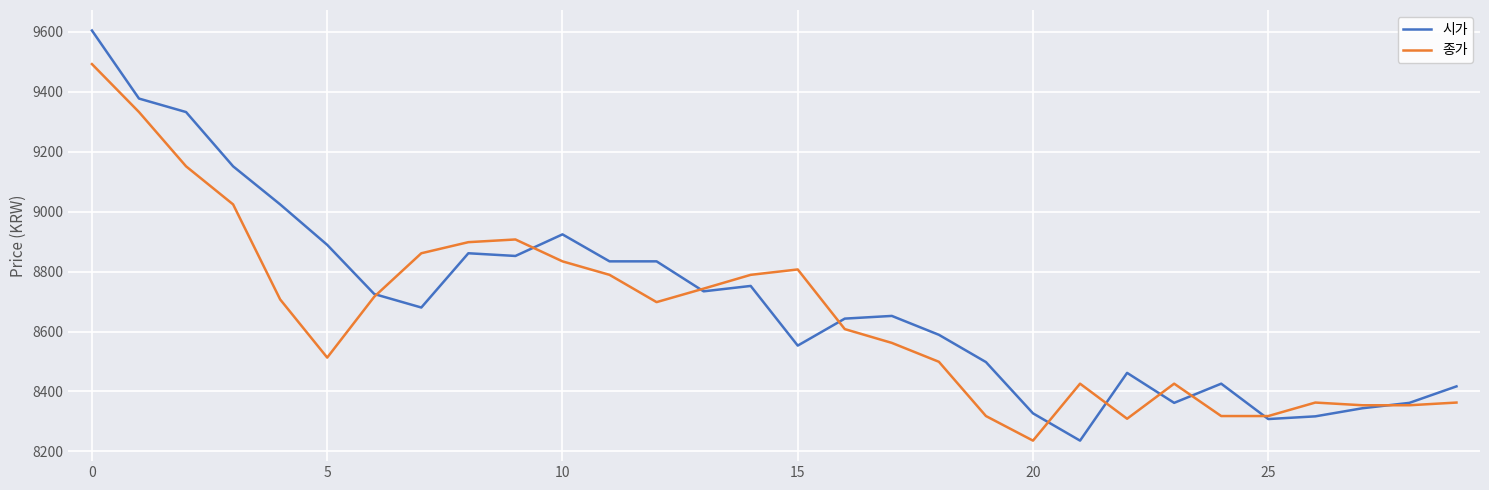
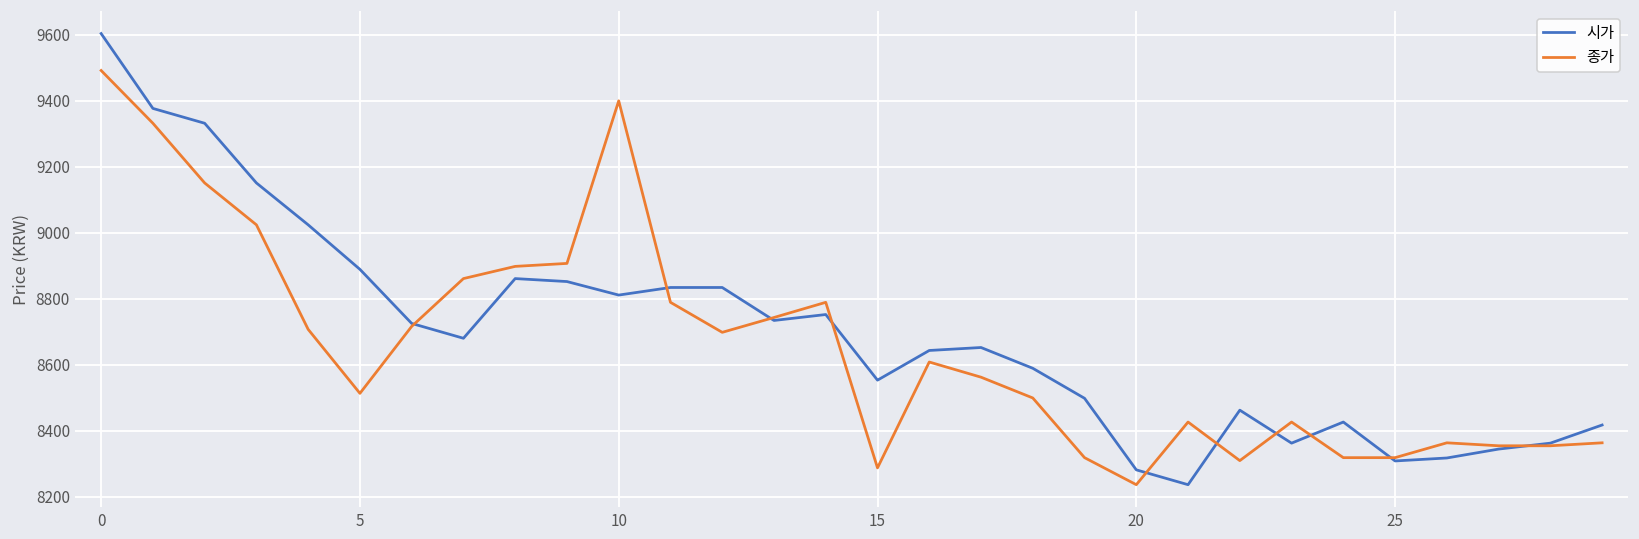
  {
    "시가": {
      "0": 9600,
      "5": 8890,
-     "10": 8920,
+     "10": 8810,
      "15": 8550,
-     "20": 8330,
+     "20": 8280,
      "25": 8310
    },
    "종가": {
      "0": 9490,
      "5": 8510,
-     "10": 8830,
-     "15": 8810,
+     "10": 9400,
+     "15": 8290,
      "20": 8240,
      "25": 8320
    }
  }
